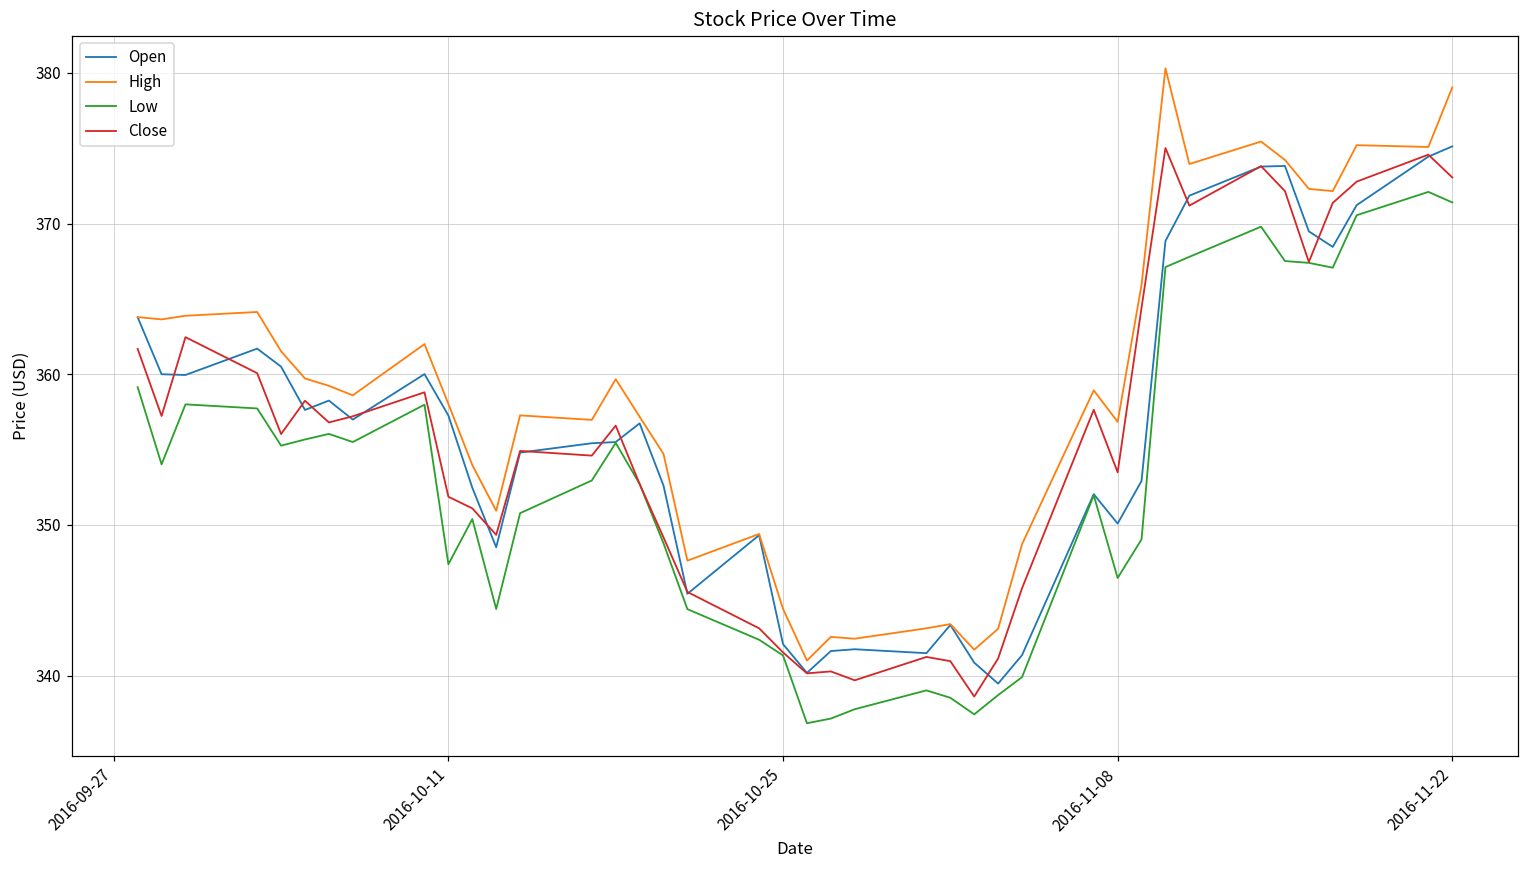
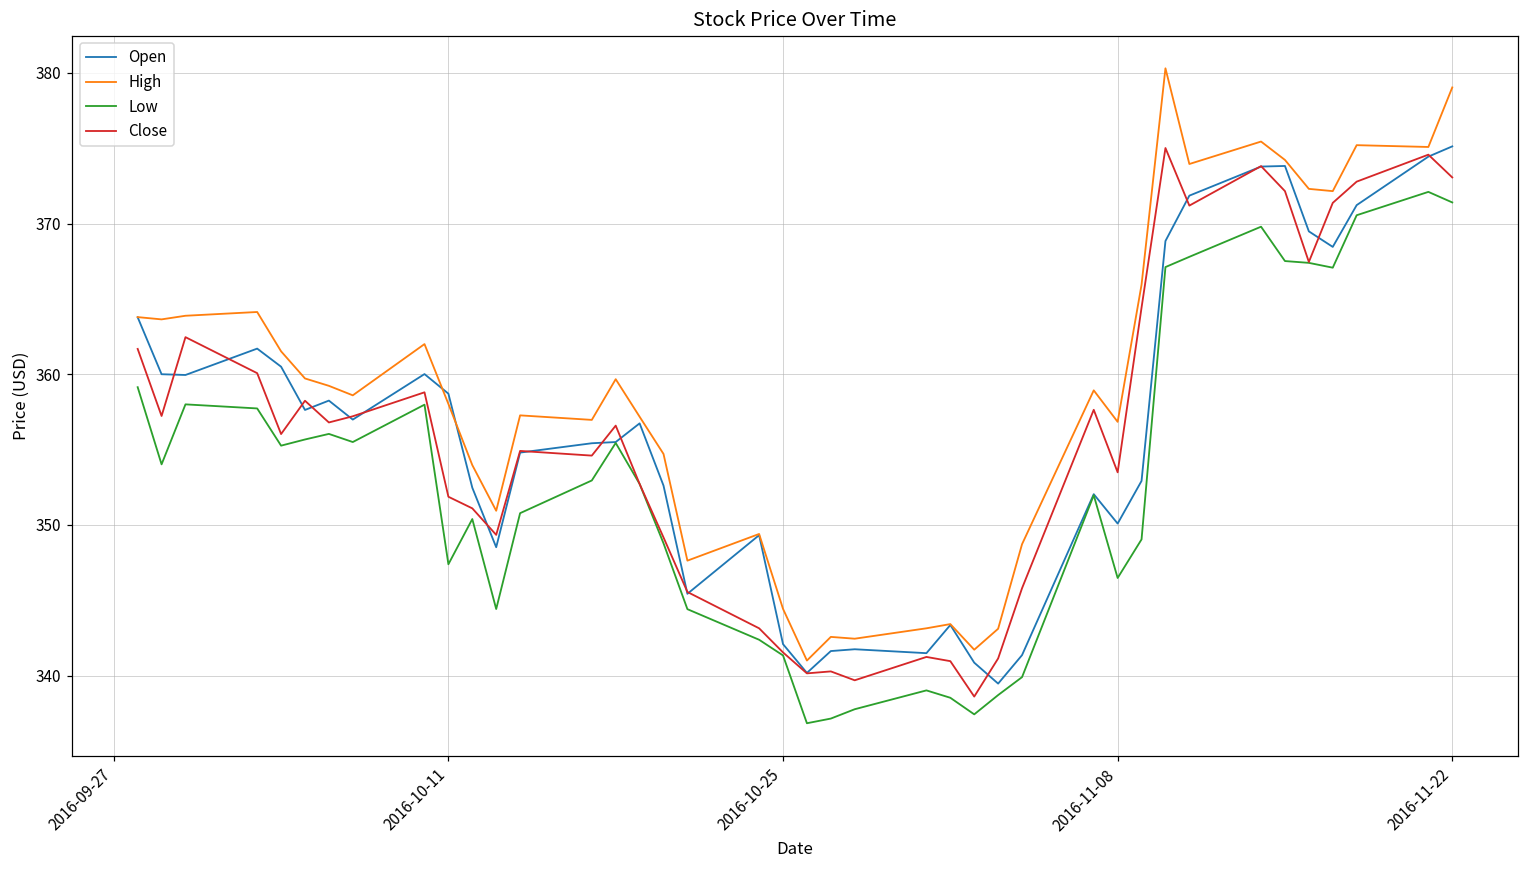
  {
    "Open": {
-     "2016-10-11": 357.3,
+     "2016-10-11": 358.7,
      "2016-10-25": 342.1,
      "2016-11-08": 350.1,
      "2016-11-22": 375.1
    },
    "High": {
      "2016-10-11": 358.0,
      "2016-10-25": 344.4,
      "2016-11-08": 356.8,
      "2016-11-22": 379.0
    },
    "Low": {
      "2016-10-11": 347.4,
      "2016-10-25": 341.3,
      "2016-11-08": 346.5,
      "2016-11-22": 371.4
    },
    "Close": {
      "2016-10-11": 351.9,
      "2016-10-25": 341.5,
      "2016-11-08": 353.5,
      "2016-11-22": 373.1
    }
  }
